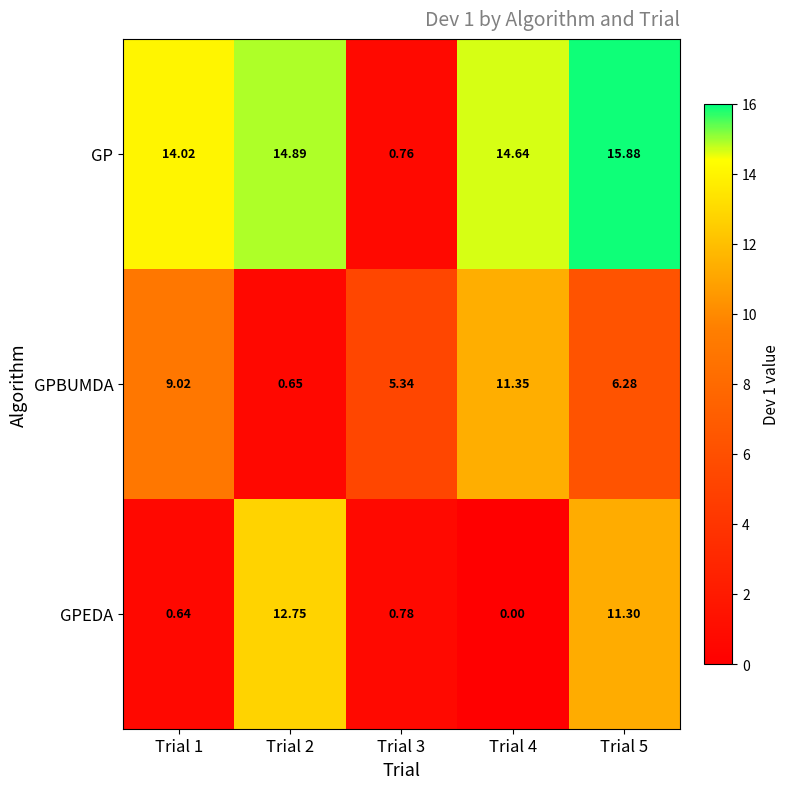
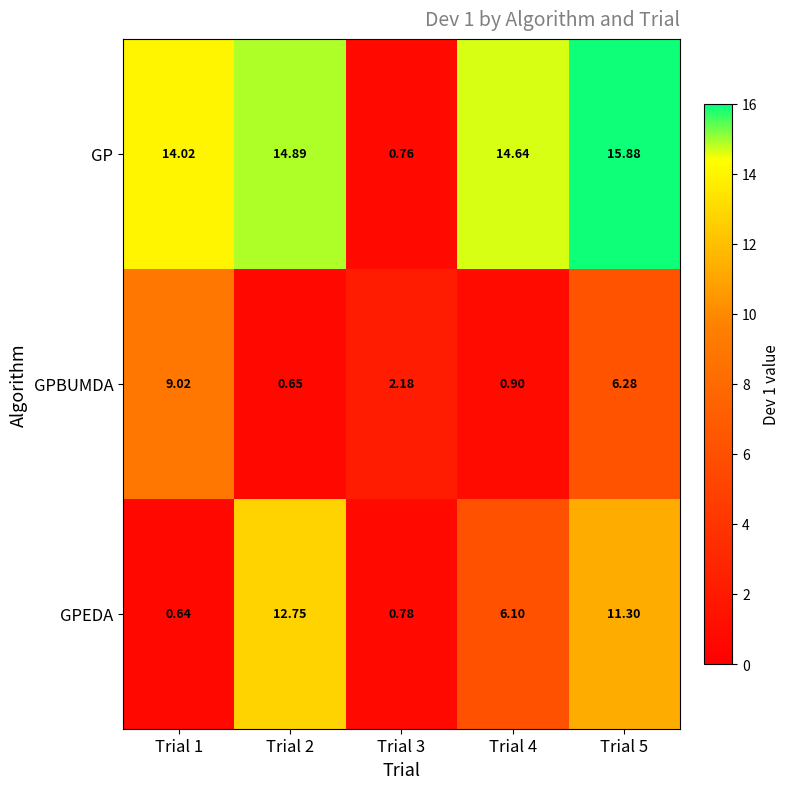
  {
    "GP": {
      "Trial 1": 14.02,
      "Trial 2": 14.89,
      "Trial 3": 0.76,
      "Trial 4": 14.64,
      "Trial 5": 15.88
    },
    "GPBUMDA": {
      "Trial 1": 9.02,
      "Trial 2": 0.65,
-     "Trial 3": 5.34,
-     "Trial 4": 11.35,
+     "Trial 3": 2.18,
+     "Trial 4": 0.90,
      "Trial 5": 6.28
    },
    "GPEDA": {
      "Trial 1": 0.64,
      "Trial 2": 12.75,
      "Trial 3": 0.78,
-     "Trial 4": 0.00,
+     "Trial 4": 6.10,
      "Trial 5": 11.30
    }
  }
